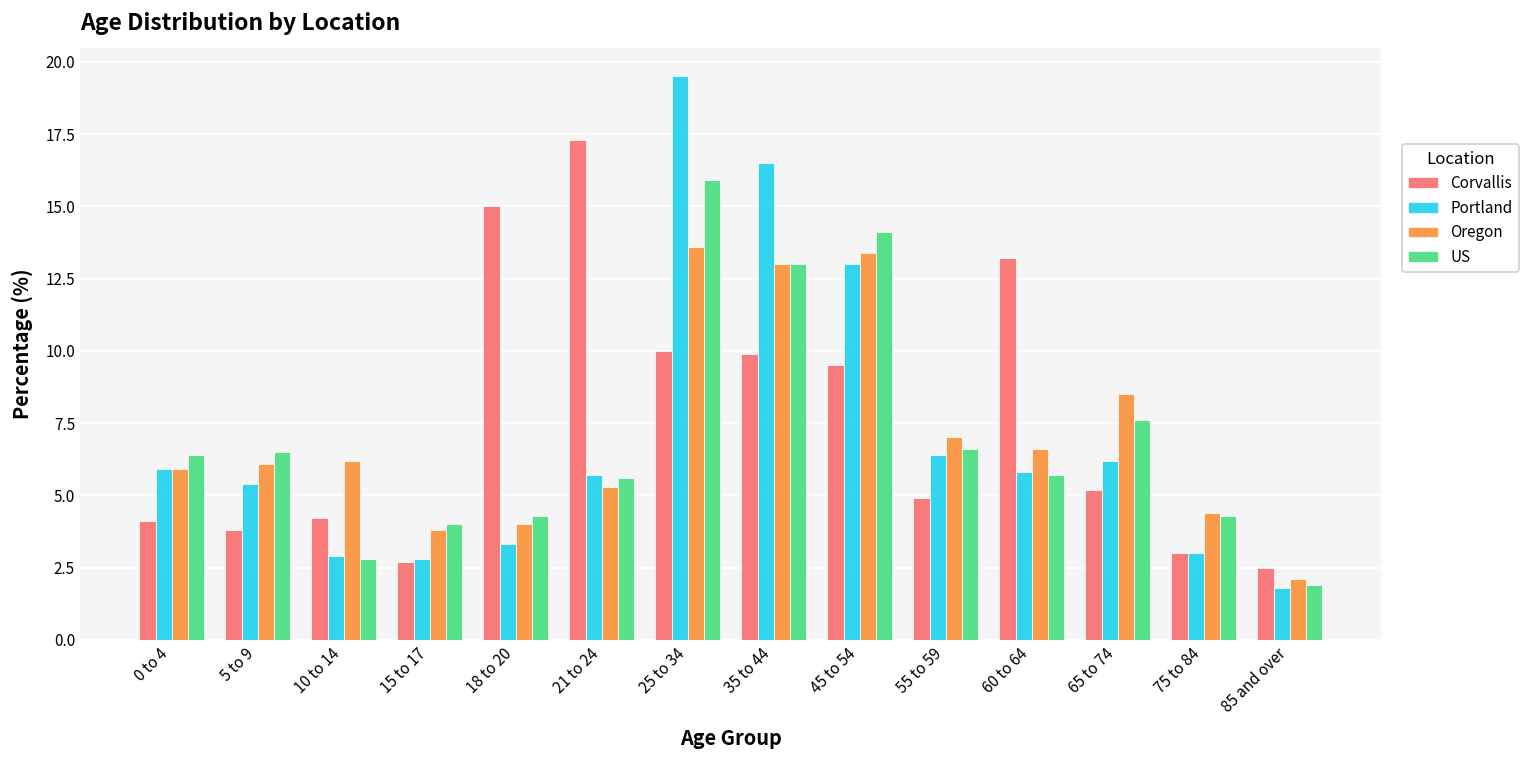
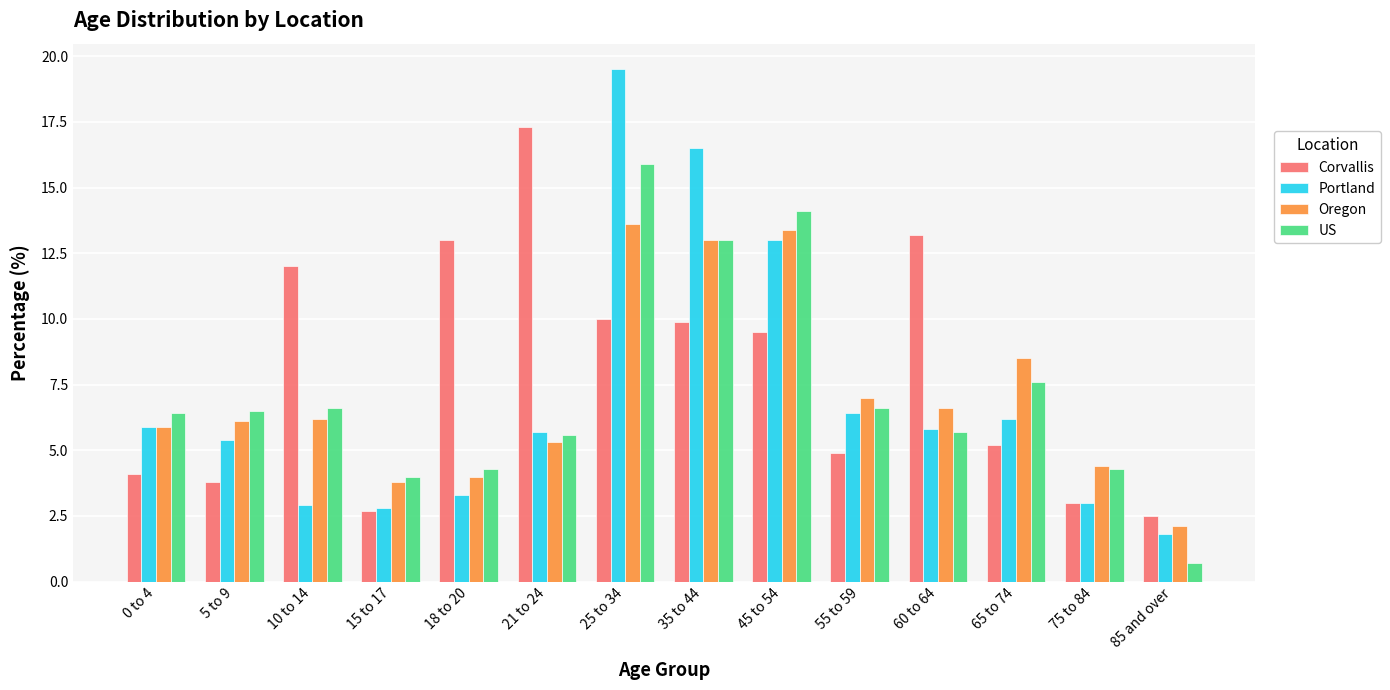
  {
    "Corvallis": {
      "0 to 4": 4.1,
      "5 to 9": 3.8,
-     "10 to 14": 4.2,
+     "10 to 14": 12.0,
      "15 to 17": 2.7,
-     "18 to 20": 15,
+     "18 to 20": 13,
      "21 to 24": 17.3,
      "25 to 34": 10.0,
      "35 to 44": 9.9,
      "45 to 54": 9.5,
      "55 to 59": 4.9,
      "60 to 64": 13.2,
      "65 to 74": 5.2,
      "75 to 84": 3.0,
      "85 and over": 2.5
    },
    "Portland": {
      "0 to 4": 5.9,
      "5 to 9": 5.4,
      "10 to 14": 2.9,
      "15 to 17": 2.8,
      "18 to 20": 3.3,
      "21 to 24": 5.7,
      "25 to 34": 19.5,
      "35 to 44": 16.5,
      "45 to 54": 13.0,
      "55 to 59": 6.4,
      "60 to 64": 5.8,
      "65 to 74": 6.2,
      "75 to 84": 3.0,
      "85 and over": 1.8
    },
    "Oregon": {
      "0 to 4": 5.9,
      "5 to 9": 6.1,
      "10 to 14": 6.2,
      "15 to 17": 3.8,
      "18 to 20": 4.0,
      "21 to 24": 5.3,
      "25 to 34": 13.6,
      "35 to 44": 13.0,
      "45 to 54": 13.4,
      "55 to 59": 7.0,
      "60 to 64": 6.6,
      "65 to 74": 8.5,
      "75 to 84": 4.4,
      "85 and over": 2.1
    },
    "US": {
      "0 to 4": 6.4,
      "5 to 9": 6.5,
-     "10 to 14": 2.8,
+     "10 to 14": 6.6,
      "15 to 17": 4.0,
      "18 to 20": 4.3,
      "21 to 24": 5.6,
      "25 to 34": 15.9,
      "35 to 44": 13.0,
      "45 to 54": 14.1,
      "55 to 59": 6.6,
      "60 to 64": 5.7,
      "65 to 74": 7.6,
      "75 to 84": 4.3,
-     "85 and over": 1.9
+     "85 and over": 0.7
    }
  }
